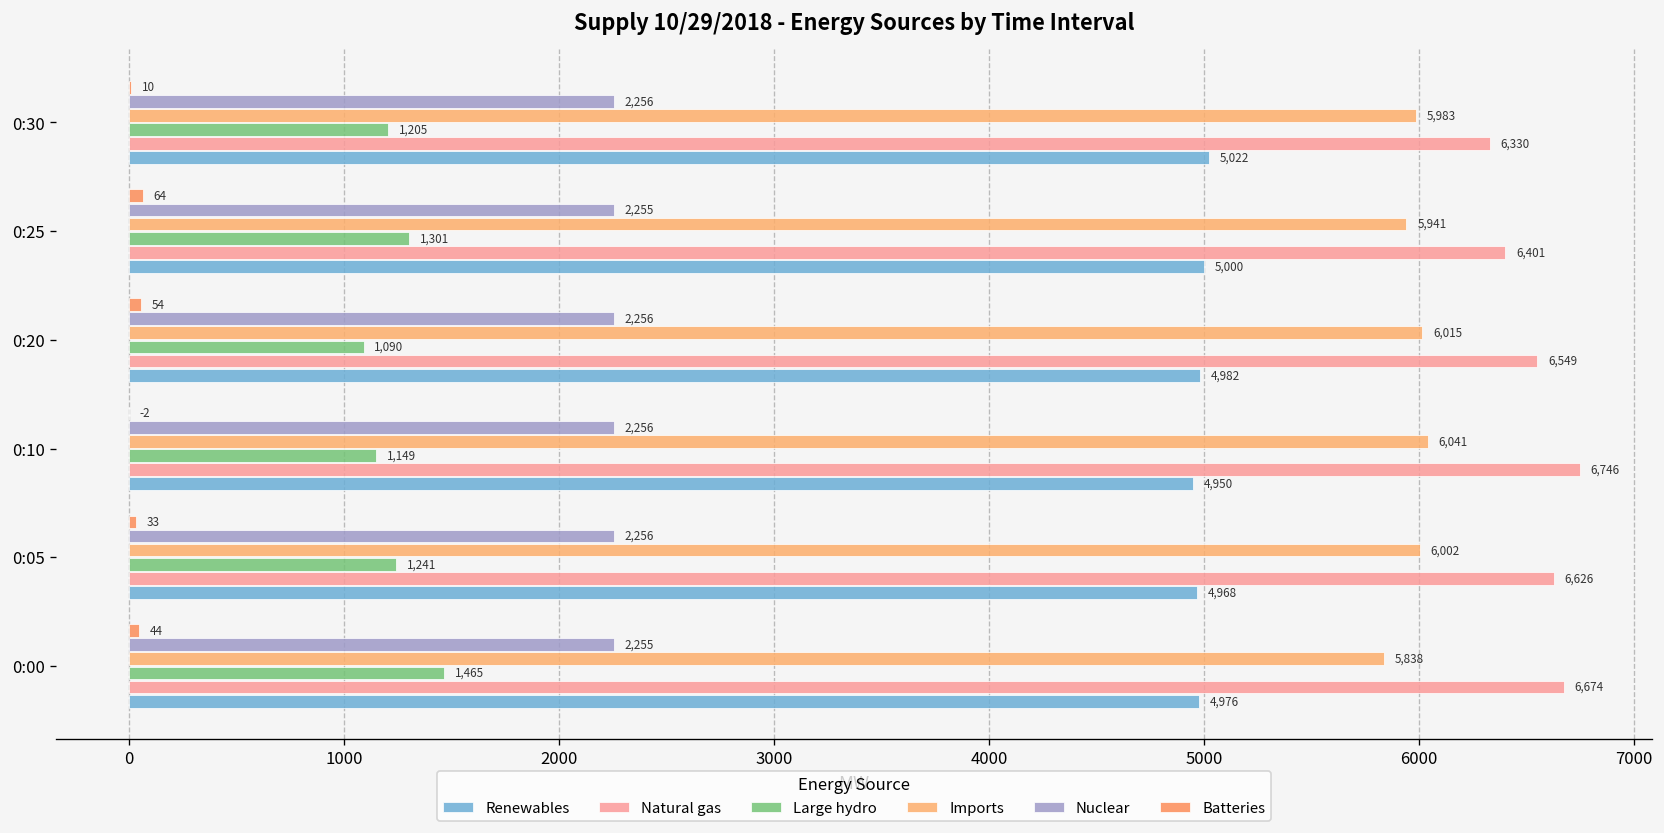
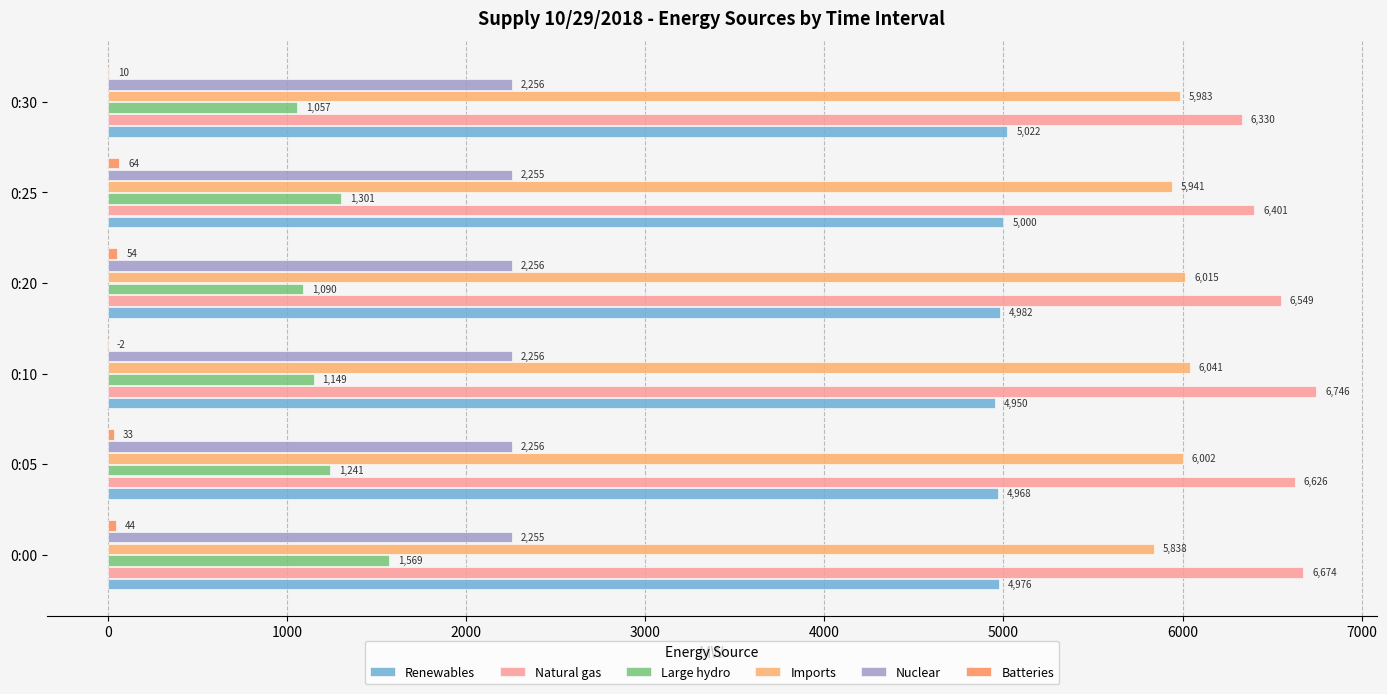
  {
    "Large hydro": {
-     "0:30": "1,205",
+     "0:30": "1,057",
      "0:25": "1,301",
      "0:20": "1,090",
      "0:10": "1,149",
      "0:05": "1,241",
-     "0:00": "1,465"
+     "0:00": "1,569"
    }
  }
